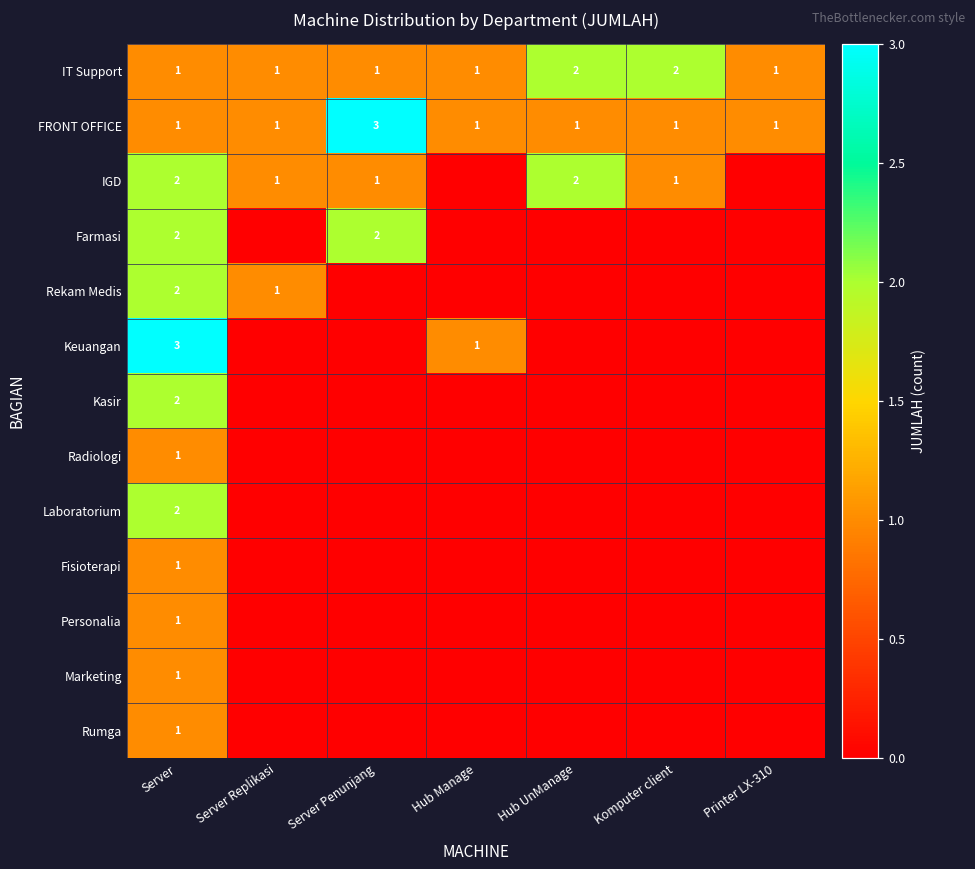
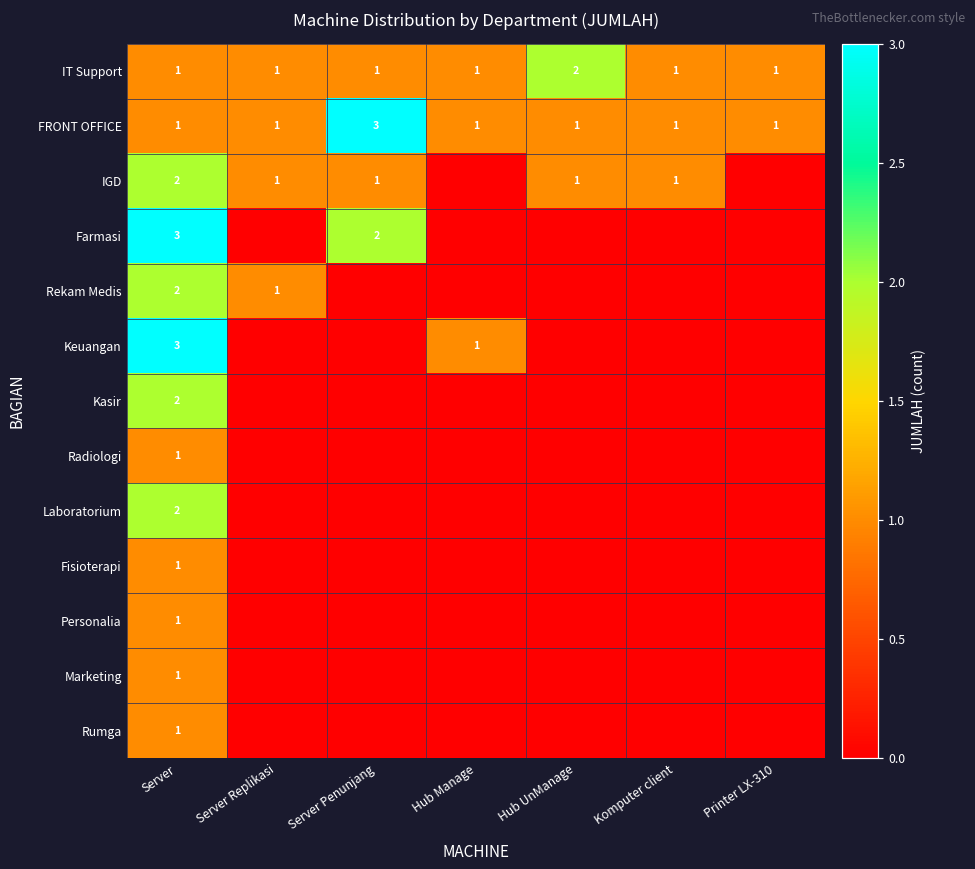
  {
    "IT Support": {
      "Server": 1,
      "Server Replikasi": 1,
      "Server Penunjang": 1,
      "Hub Manage": 1,
      "Hub UnManage": 2,
-     "Komputer client": 2,
+     "Komputer client": 1,
      "Printer LX-310": 1
    },
    "FRONT OFFICE": {
      "Server": 1,
      "Server Replikasi": 1,
      "Server Penunjang": 3,
      "Hub Manage": 1,
      "Hub UnManage": 1,
      "Komputer client": 1,
      "Printer LX-310": 1
    },
    "IGD": {
      "Server": 2,
      "Server Replikasi": 1,
      "Server Penunjang": 1,
-     "Hub UnManage": 2,
+     "Hub UnManage": 1,
      "Komputer client": 1
    },
    "Farmasi": {
-     "Server": 2,
+     "Server": 3,
      "Server Penunjang": 2
    },
    "Rekam Medis": {
      "Server": 2,
      "Server Replikasi": 1
    },
    "Keuangan": {
      "Server": 3,
      "Hub Manage": 1
    },
    "Kasir": {
      "Server": 2
    },
    "Radiologi": {
      "Server": 1
    },
    "Laboratorium": {
      "Server": 2
    },
    "Fisioterapi": {
      "Server": 1
    },
    "Personalia": {
      "Server": 1
    },
    "Marketing": {
      "Server": 1
    },
    "Rumga": {
      "Server": 1
    }
  }
